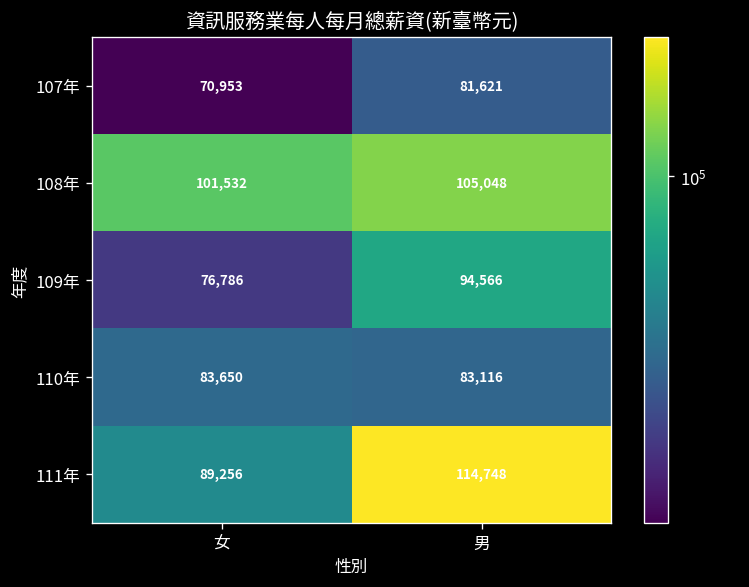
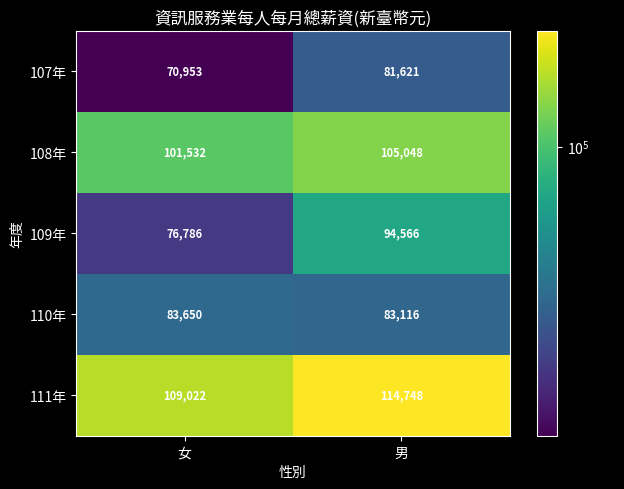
  {
    "107年": {
      "女": "70,953",
      "男": "81,621"
    },
    "108年": {
      "女": "101,532",
      "男": "105,048"
    },
    "109年": {
      "女": "76,786",
      "男": "94,566"
    },
    "110年": {
      "女": "83,650",
      "男": "83,116"
    },
    "111年": {
-     "女": "89,256",
+     "女": "109,022",
      "男": "114,748"
    }
  }
